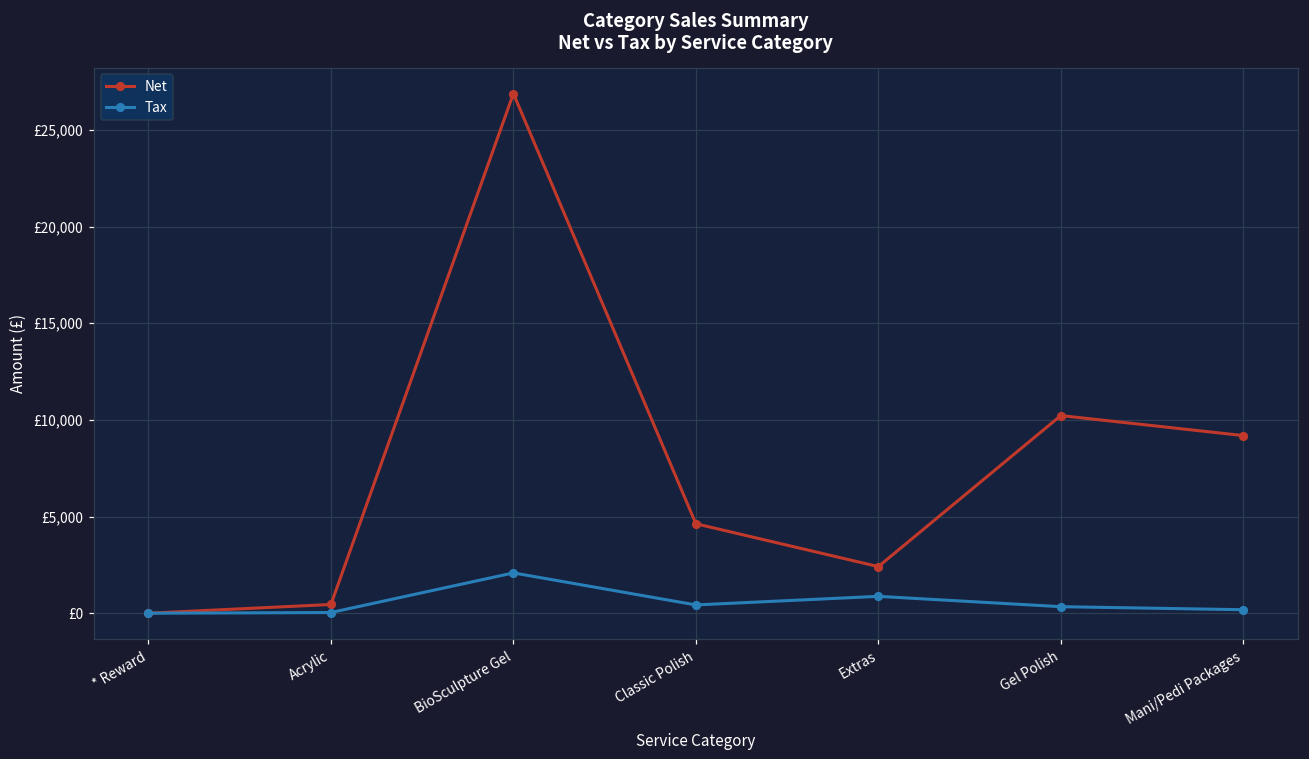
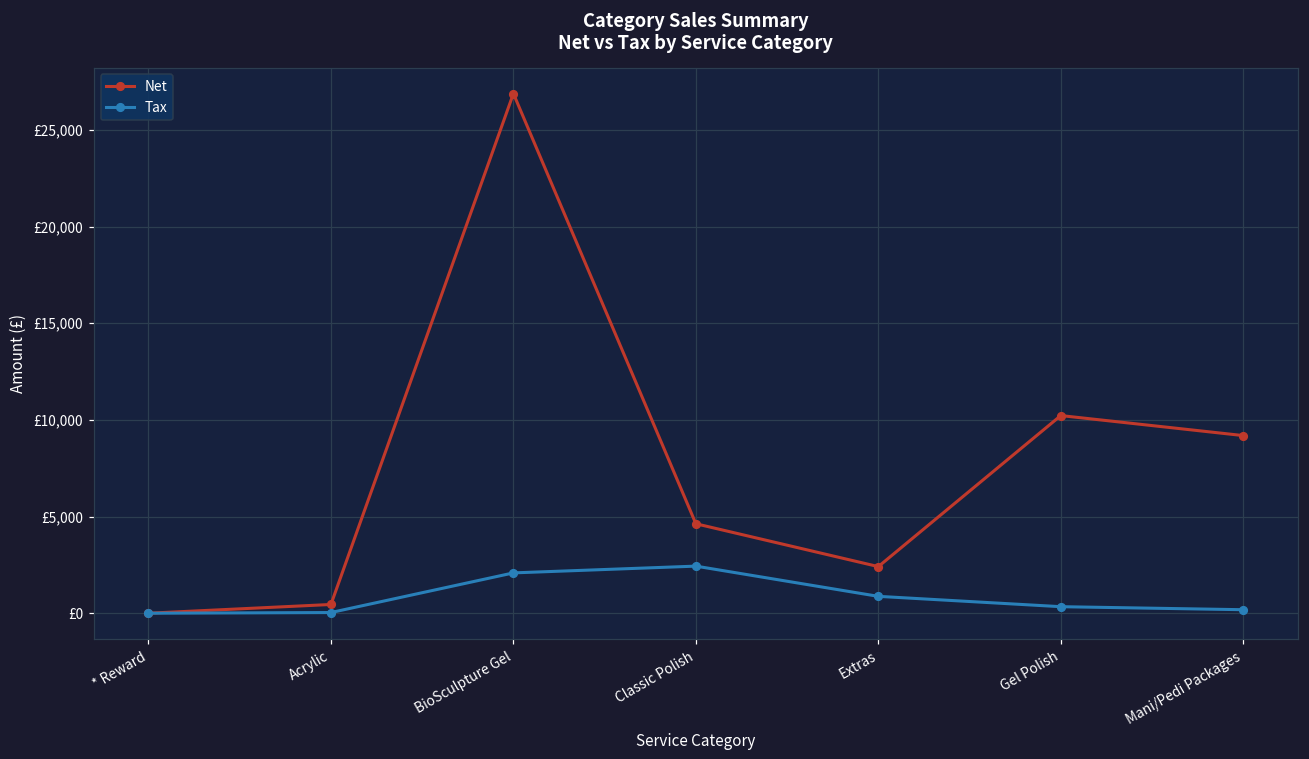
  {
    "Net": {
      "Acrylic": "£500",
      "BioSculpture Gel": "£26,900",
      "Classic Polish": "£4,600",
      "Extras": "£2,400",
      "Gel Polish": "£10,200",
      "Mani/Pedi Packages": "£9,200"
    },
    "Tax": {
      "Acrylic": "£0",
      "BioSculpture Gel": "£2,100",
-     "Classic Polish": "£400",
+     "Classic Polish": "£2,400",
      "Extras": "£900",
      "Gel Polish": "£300",
      "Mani/Pedi Packages": "£200"
    }
  }
